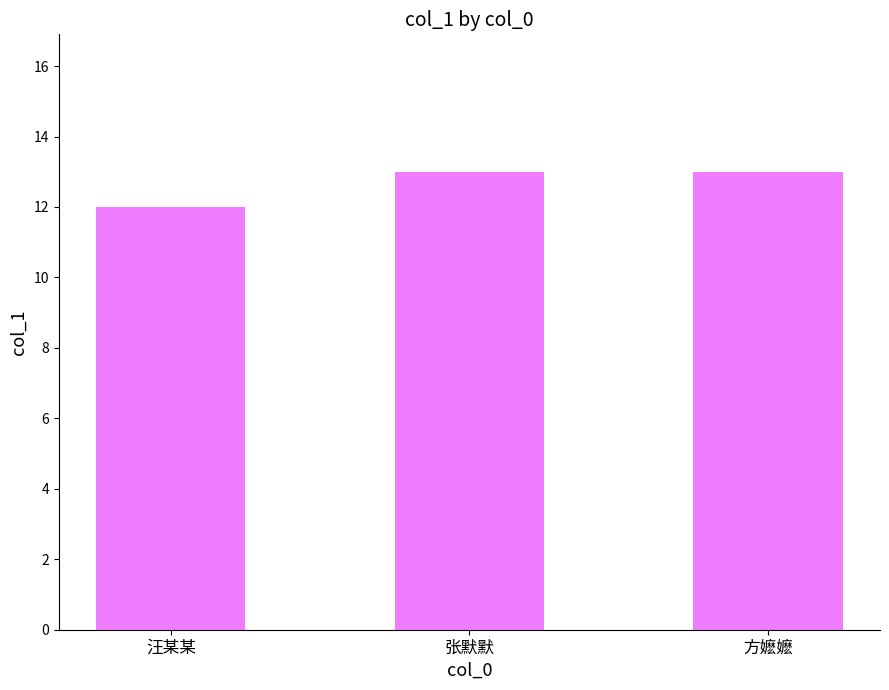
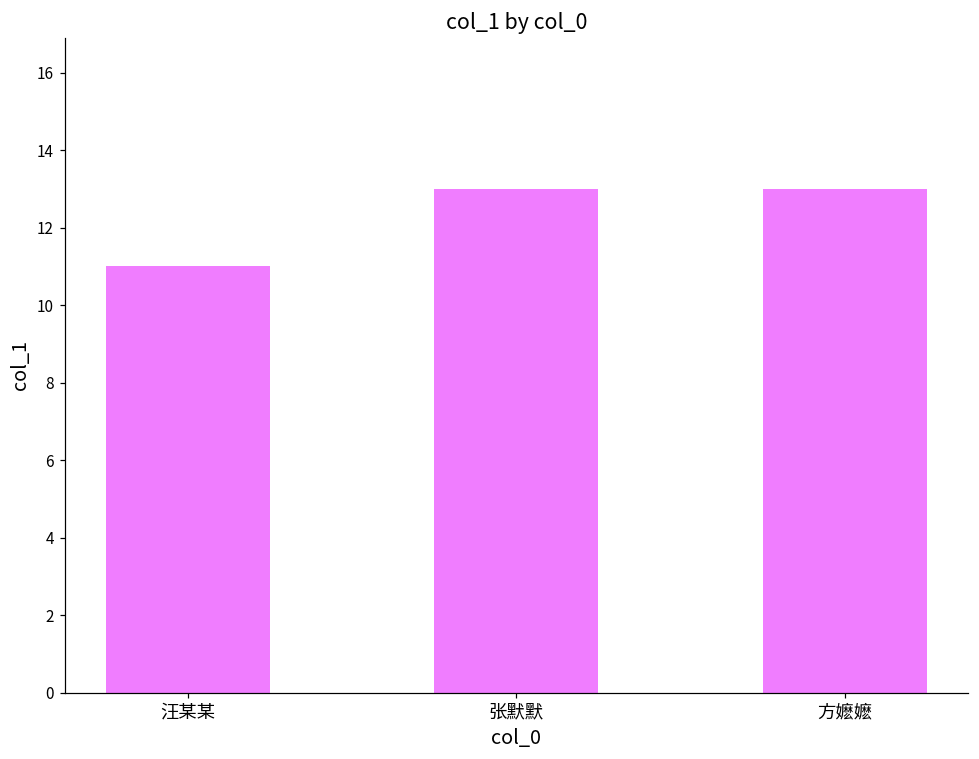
  {
-   "汪某某": 12,
+   "汪某某": 11,
    "张默默": 13,
    "方嬷嬷": 13
  }
